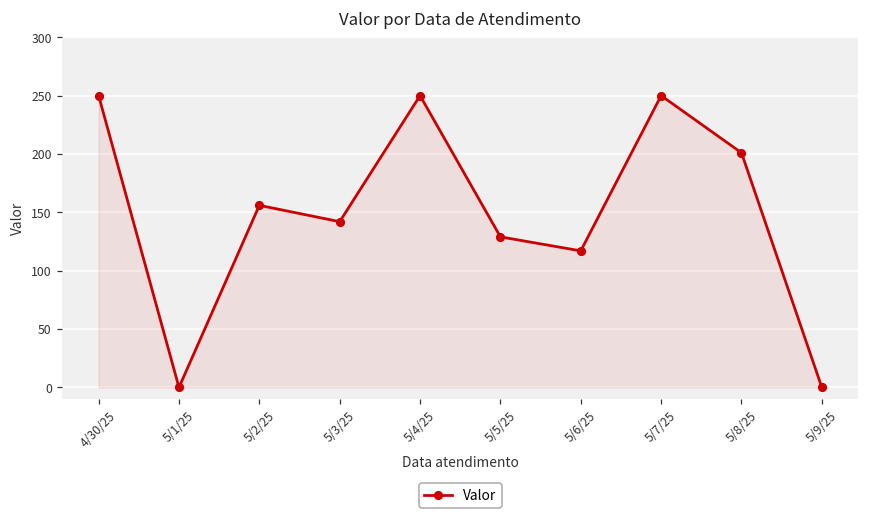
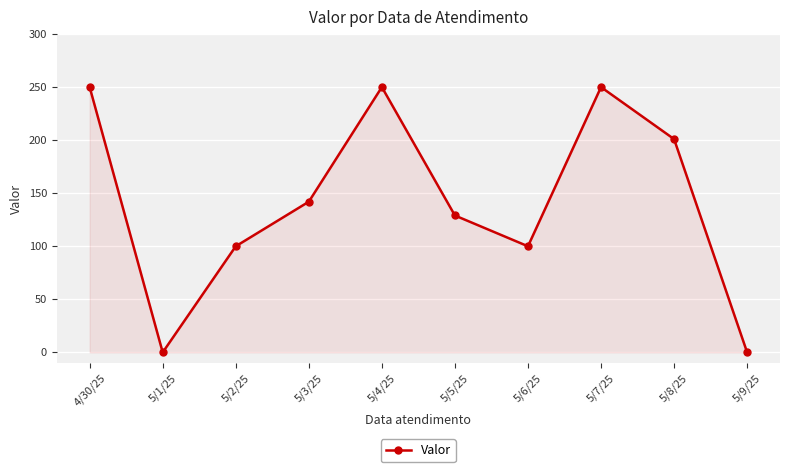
  {
    "4/30/25": 250,
    "5/1/25": 0,
-   "5/2/25": 156,
+   "5/2/25": 100,
    "5/3/25": 142,
    "5/4/25": 250,
    "5/5/25": 129,
-   "5/6/25": 117,
+   "5/6/25": 100,
    "5/7/25": 250,
    "5/8/25": 201,
    "5/9/25": 0
  }
